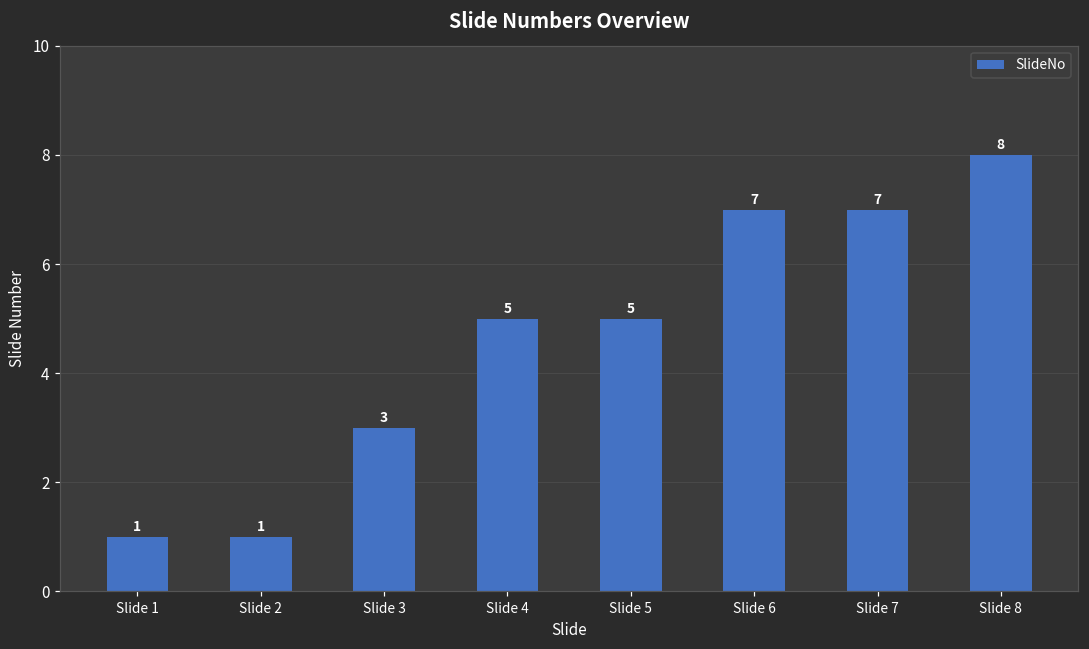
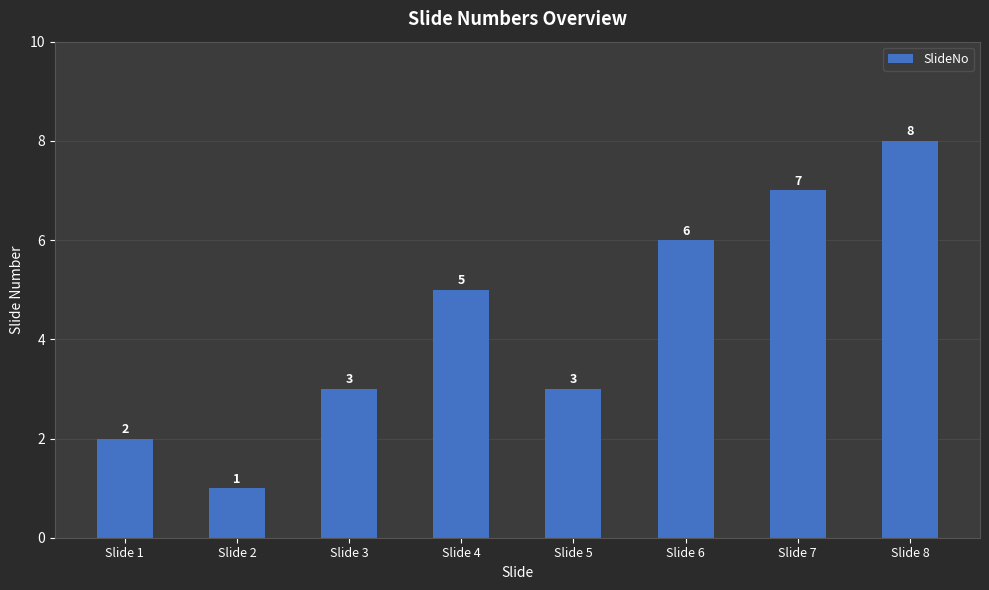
  {
-   "Slide 1": 1,
+   "Slide 1": 2,
    "Slide 2": 1,
    "Slide 3": 3,
    "Slide 4": 5,
-   "Slide 5": 5,
-   "Slide 6": 7,
+   "Slide 5": 3,
+   "Slide 6": 6,
    "Slide 7": 7,
    "Slide 8": 8
  }
